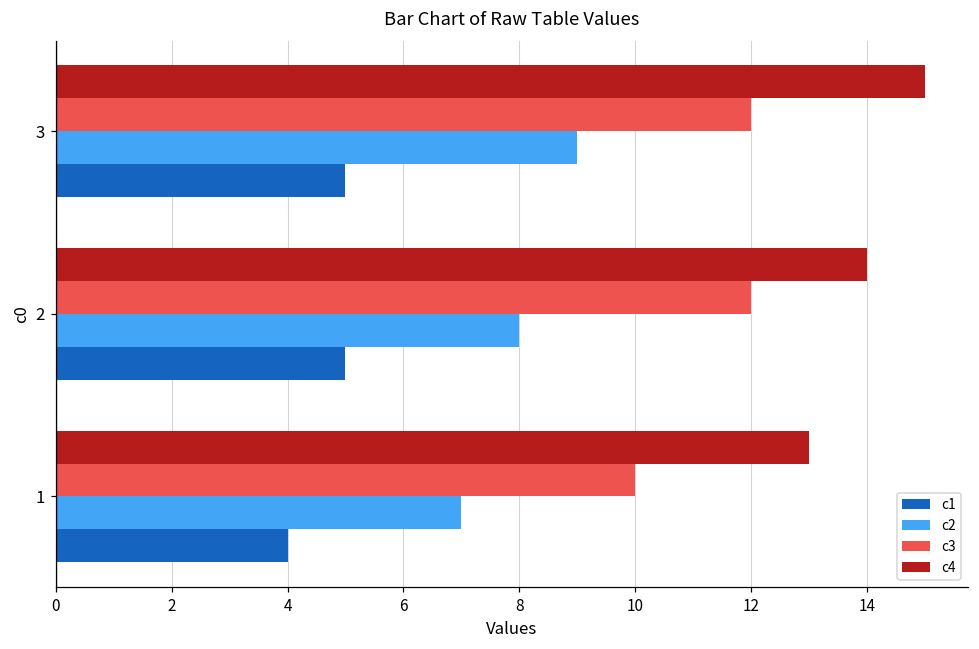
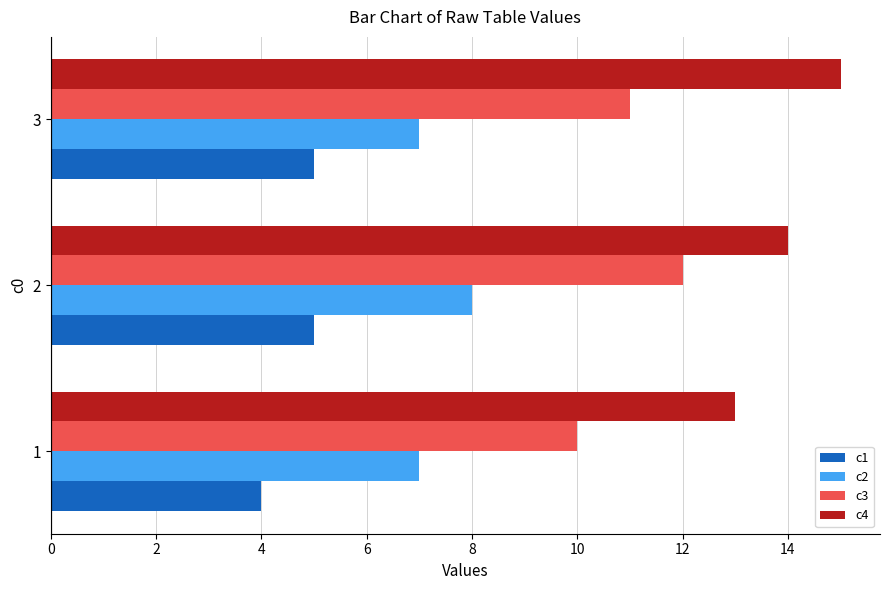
  {
    "c1": {
      "3": 5,
      "2": 5,
      "1": 4
    },
    "c2": {
-     "3": 9,
+     "3": 7,
      "2": 8,
      "1": 7
    },
    "c3": {
-     "3": 12,
+     "3": 11,
      "2": 12,
      "1": 10
    },
    "c4": {
      "3": 15,
      "2": 14,
      "1": 13
    }
  }
